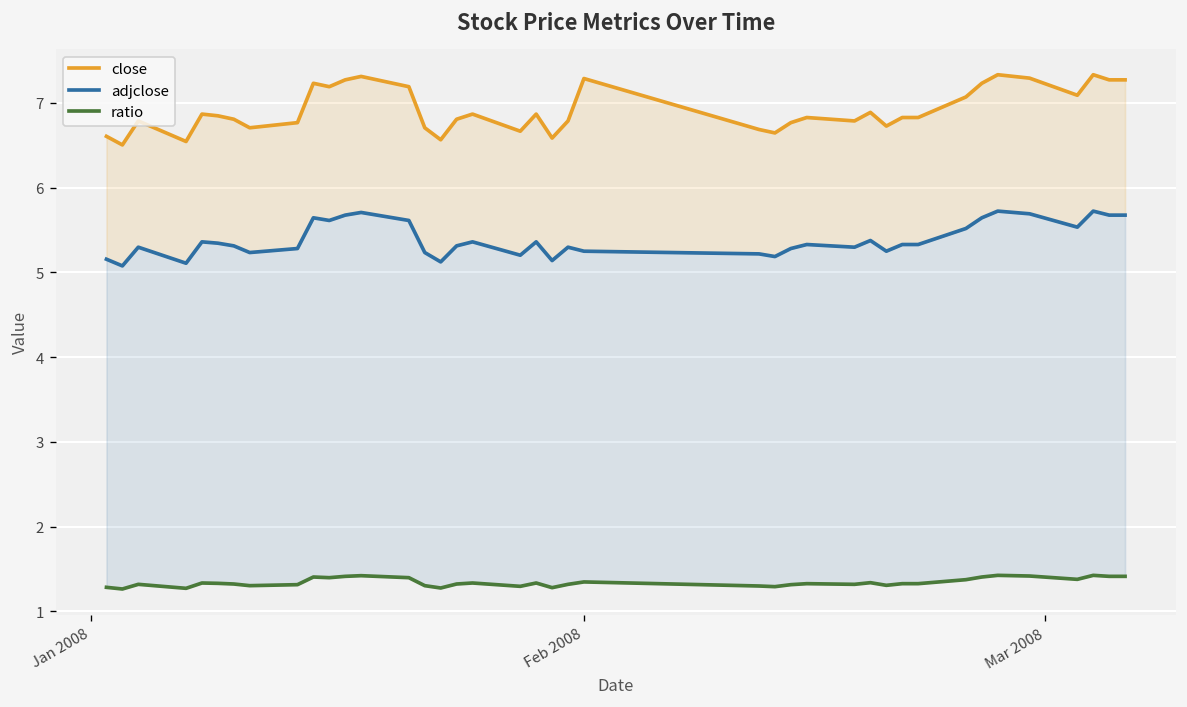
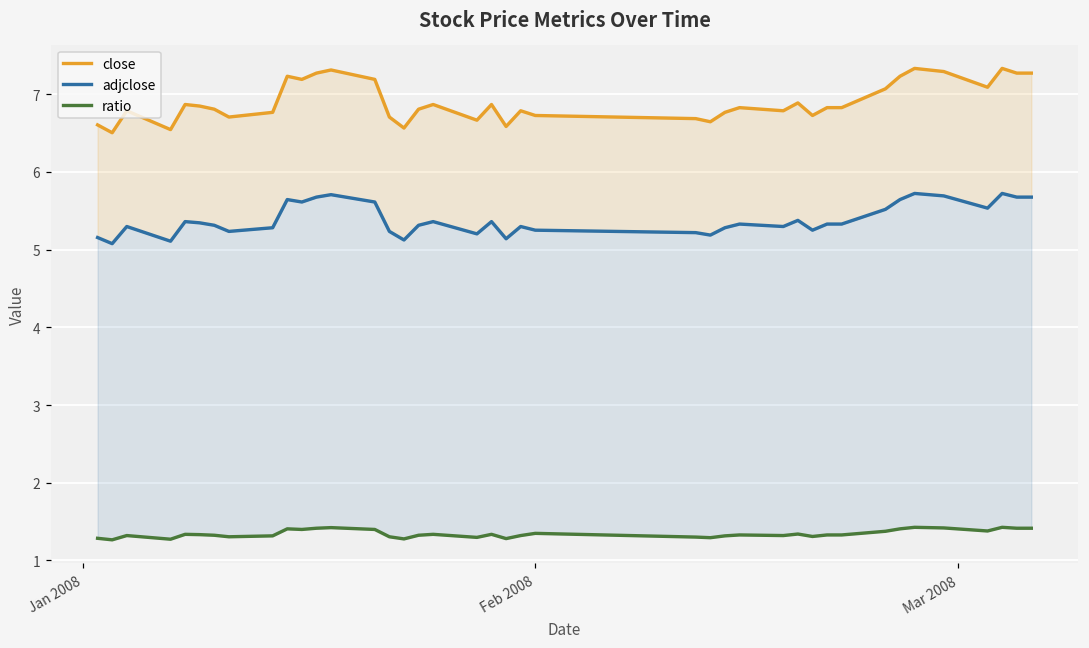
  {
    "close": {
-     "Feb 2008": 7.3
+     "Feb 2008": 6.7
    },
    "adjclose": {
      "Feb 2008": 5.3
    },
    "ratio": {
      "Feb 2008": 1.3
    }
  }
